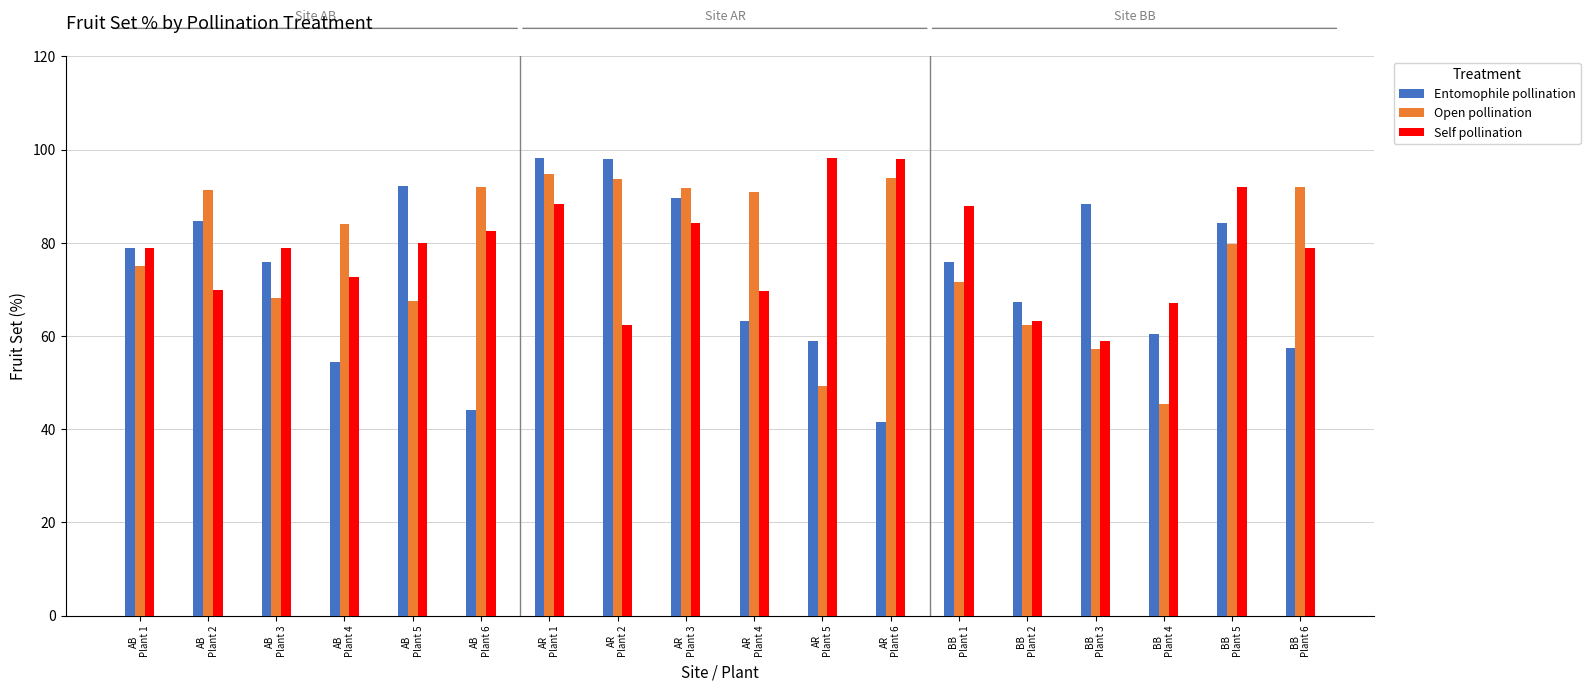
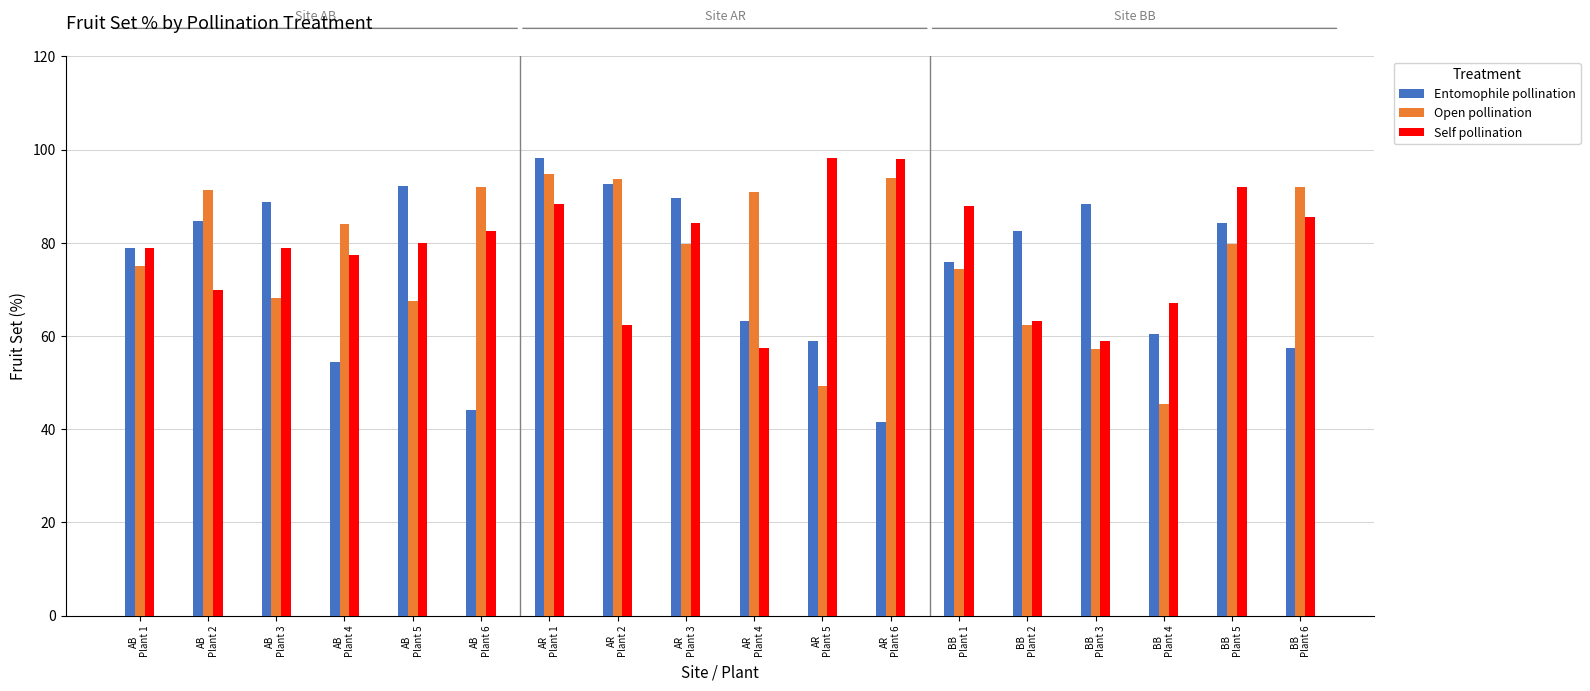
  {
    "Entomophile pollination": {
      "AB Plant 1": 79,
      "AB Plant 2": 85,
-     "AB Plant 3": 76,
+     "AB Plant 3": 89,
      "AB Plant 4": 54,
      "AB Plant 5": 92,
      "AB Plant 6": 44,
      "AR Plant 1": 98,
-     "AR Plant 2": 98,
+     "AR Plant 2": 93,
      "AR Plant 3": 90,
      "AR Plant 4": 63,
      "AR Plant 5": 59,
      "AR Plant 6": 42,
      "BB Plant 1": 76,
-     "BB Plant 2": 67,
+     "BB Plant 2": 83,
      "BB Plant 3": 88,
      "BB Plant 4": 60,
      "BB Plant 5": 84,
      "BB Plant 6": 58
    },
    "Open pollination": {
      "AB Plant 1": 75,
      "AB Plant 2": 91,
      "AB Plant 3": 68,
      "AB Plant 4": 84,
      "AB Plant 5": 68,
      "AB Plant 6": 92,
      "AR Plant 1": 95,
      "AR Plant 2": 94,
-     "AR Plant 3": 92,
+     "AR Plant 3": 80,
      "AR Plant 4": 91,
      "AR Plant 5": 49,
      "AR Plant 6": 94,
-     "BB Plant 1": 72,
+     "BB Plant 1": 74,
      "BB Plant 2": 62,
      "BB Plant 3": 57,
      "BB Plant 4": 46,
      "BB Plant 5": 80,
      "BB Plant 6": 92
    },
    "Self pollination": {
      "AB Plant 1": 79,
      "AB Plant 2": 70,
      "AB Plant 3": 79,
-     "AB Plant 4": 73,
+     "AB Plant 4": 77,
      "AB Plant 5": 80,
      "AB Plant 6": 83,
      "AR Plant 1": 88,
      "AR Plant 2": 62,
      "AR Plant 3": 84,
-     "AR Plant 4": 70,
+     "AR Plant 4": 58,
      "AR Plant 5": 98,
      "AR Plant 6": 98,
      "BB Plant 1": 88,
      "BB Plant 2": 63,
      "BB Plant 3": 59,
      "BB Plant 4": 67,
      "BB Plant 5": 92,
-     "BB Plant 6": 79
+     "BB Plant 6": 86
    }
  }
